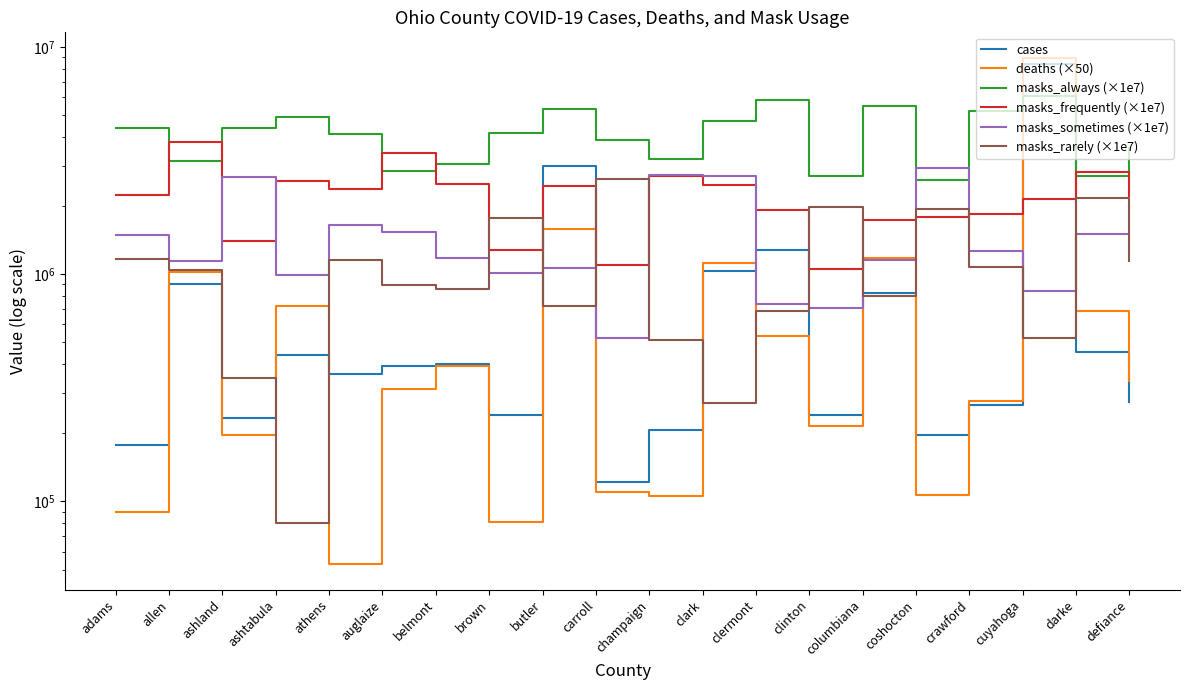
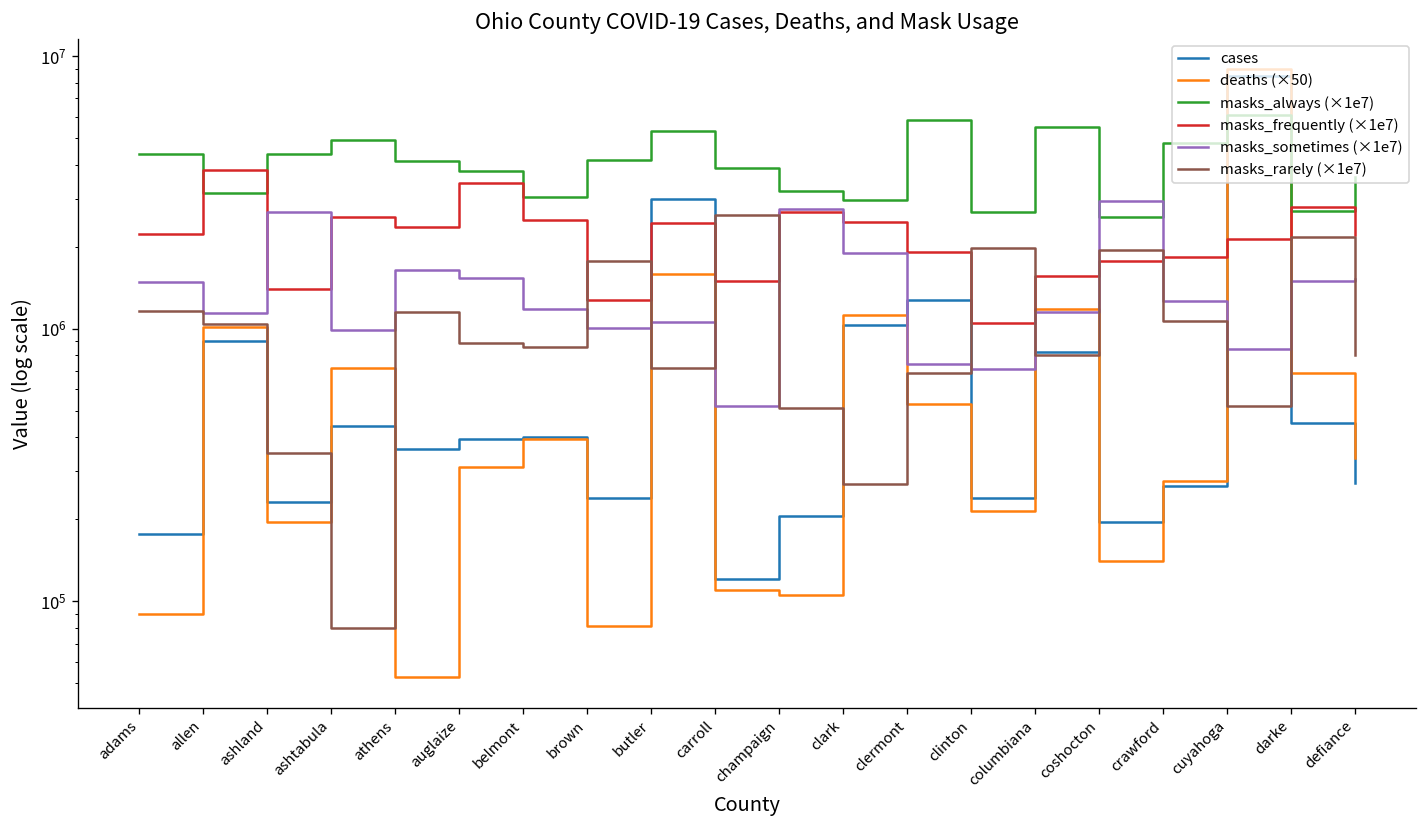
  {
    "cases": {
      "adams": 180000,
      "allen": 910000,
      "ashland": 230000,
      "ashtabula": 440000,
      "athens": 360000,
      "auglaize": 390000,
      "brown": 240000,
      "butler": 3000000,
      "carroll": 120000,
      "champaign": 210000,
      "clark": 1000000,
      "clermont": 1300000,
      "clinton": 240000,
      "columbiana": 820000,
      "coshocton": 200000,
      "crawford": 270000,
      "darke": 450000,
      "defiance": 270000
    },
    "deaths (×50)": {
      "adams": 90000,
      "ashland": 200000,
      "ashtabula": 720000,
      "athens": 53000,
      "auglaize": 310000,
      "brown": 81000,
      "butler": 1600000,
      "carroll": 110000,
      "champaign": 110000,
      "clark": 1100000,
      "clermont": 530000,
      "clinton": 210000,
      "columbiana": 1200000,
-     "coshocton": 110000,
+     "coshocton": 140000,
      "crawford": 280000,
      "darke": 690000,
      "defiance": 340000
    },
    "masks_always (×1e7)": {
      "adams": 4400000,
      "allen": 3100000,
      "ashland": 4400000,
      "ashtabula": 4900000,
      "athens": 4100000,
-     "auglaize": 2800000,
+     "auglaize": 3800000,
      "belmont": 3100000,
      "brown": 4200000,
      "butler": 5300000,
      "carroll": 3900000,
      "champaign": 3200000,
-     "clark": 4700000,
+     "clark": 3000000,
      "clermont": 5800000,
      "clinton": 2700000,
      "columbiana": 5500000,
      "coshocton": 2600000,
-     "crawford": 5200000,
+     "crawford": 4800000,
      "darke": 2700000
    },
    "masks_frequently (×1e7)": {
      "adams": 2200000,
      "allen": 3800000,
      "ashland": 1400000,
      "ashtabula": 2600000,
      "athens": 2400000,
      "auglaize": 3400000,
      "belmont": 2500000,
      "brown": 1300000,
      "butler": 2400000,
-     "carroll": 1100000,
+     "carroll": 1500000,
      "clark": 2500000,
      "clermont": 1900000,
      "clinton": 1100000,
-     "columbiana": 1700000,
+     "columbiana": 1600000,
      "coshocton": 1800000,
      "crawford": 1800000,
      "cuyahoga": 2100000,
      "darke": 2800000,
      "defiance": 2200000
    },
    "masks_sometimes (×1e7)": {
      "adams": 1500000,
      "allen": 1100000,
      "ashland": 2700000,
      "ashtabula": 1000000,
      "athens": 1600000,
      "auglaize": 1500000,
      "belmont": 1200000,
      "brown": 1000000,
      "butler": 1100000,
      "carroll": 520000,
-     "clark": 2700000,
+     "clark": 1900000,
      "clermont": 740000,
      "clinton": 710000,
      "columbiana": 1200000,
      "coshocton": 2900000,
      "crawford": 1300000,
      "cuyahoga": 840000,
      "darke": 1500000,
      "defiance": 1500000
    },
    "masks_rarely (×1e7)": {
      "adams": 1200000,
      "ashland": 350000,
      "ashtabula": 80000,
      "athens": 1200000,
      "auglaize": 890000,
      "belmont": 860000,
      "brown": 1800000,
      "butler": 720000,
      "carroll": 2600000,
      "champaign": 510000,
      "clark": 270000,
      "clermont": 690000,
      "clinton": 2000000,
      "columbiana": 800000,
      "coshocton": 1900000,
      "crawford": 1100000,
      "cuyahoga": 520000,
      "darke": 2200000,
-     "defiance": 1100000
+     "defiance": 800000
    }
  }
